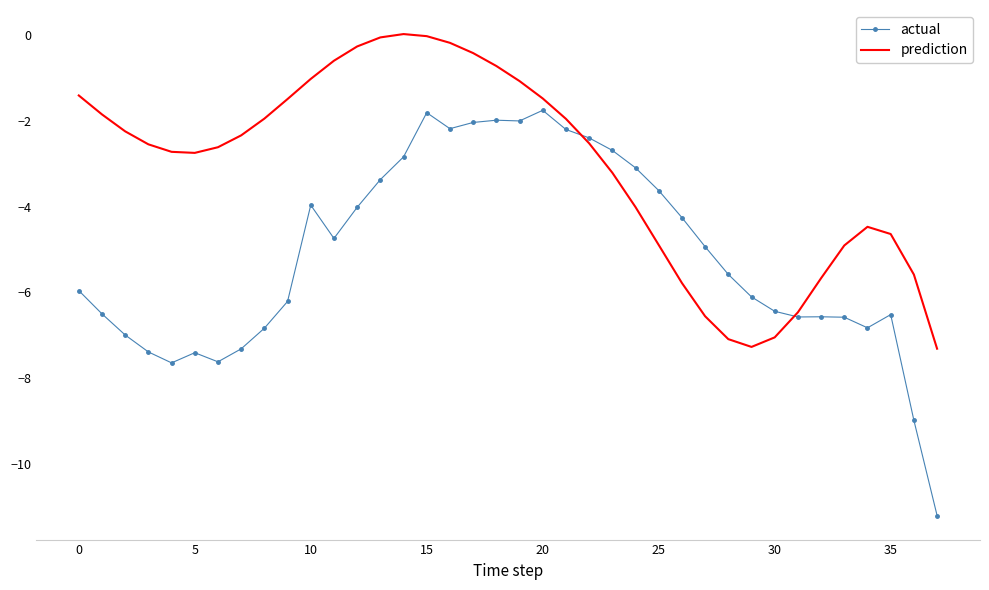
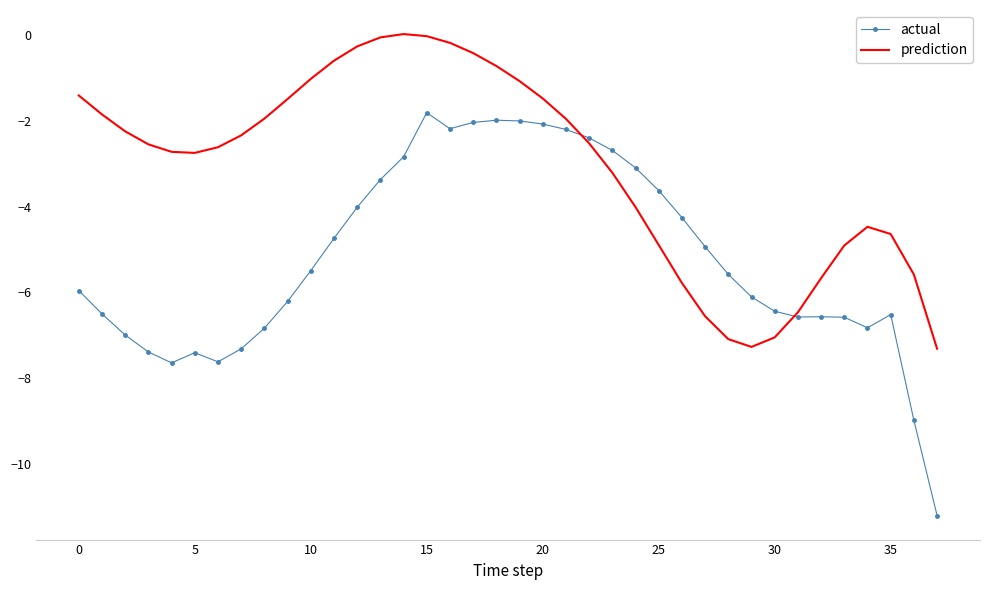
  {
    "actual": {
      "0": -6.0,
      "5": -7.4,
-     "10": -4.0,
+     "10": -5.5,
      "15": -1.8,
-     "20": -1.8,
+     "20": -2.1,
      "25": -3.6,
      "30": -6.4,
      "35": -6.5
    },
    "prediction": {
      "0": -1.4,
      "5": -2.7,
      "10": -1.0,
      "15": 0.0,
      "20": -1.5,
      "25": -4.9,
      "30": -7.0,
      "35": -4.6
    }
  }
